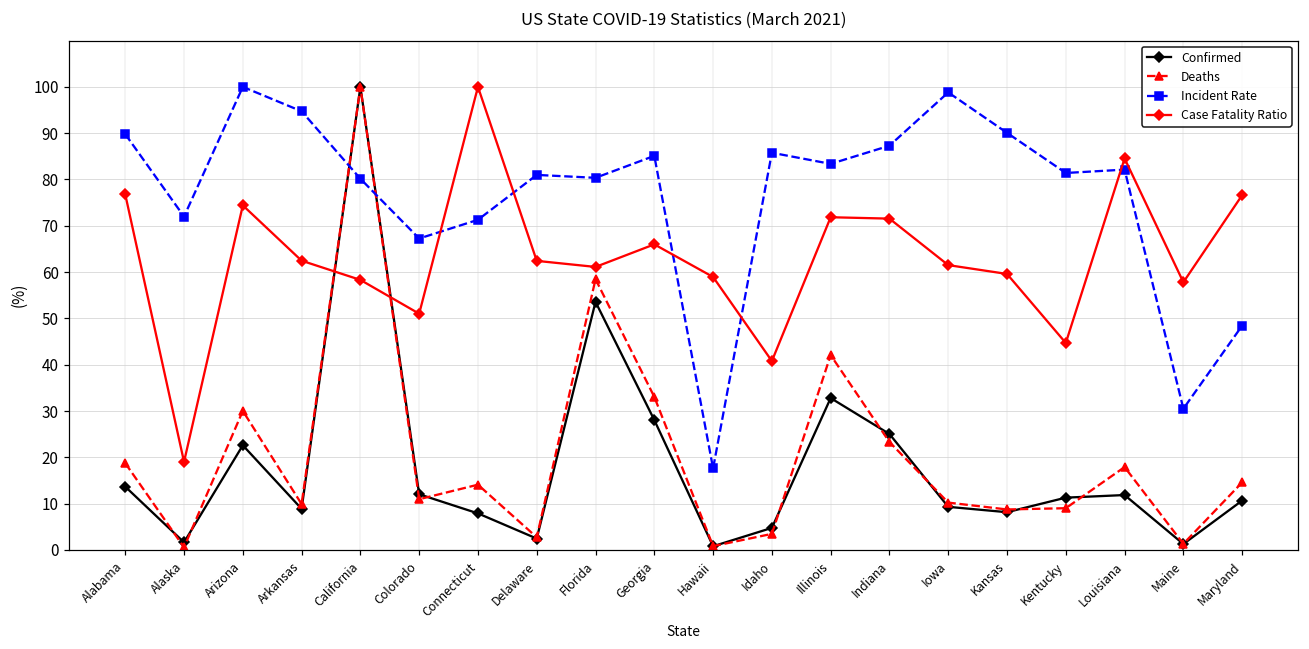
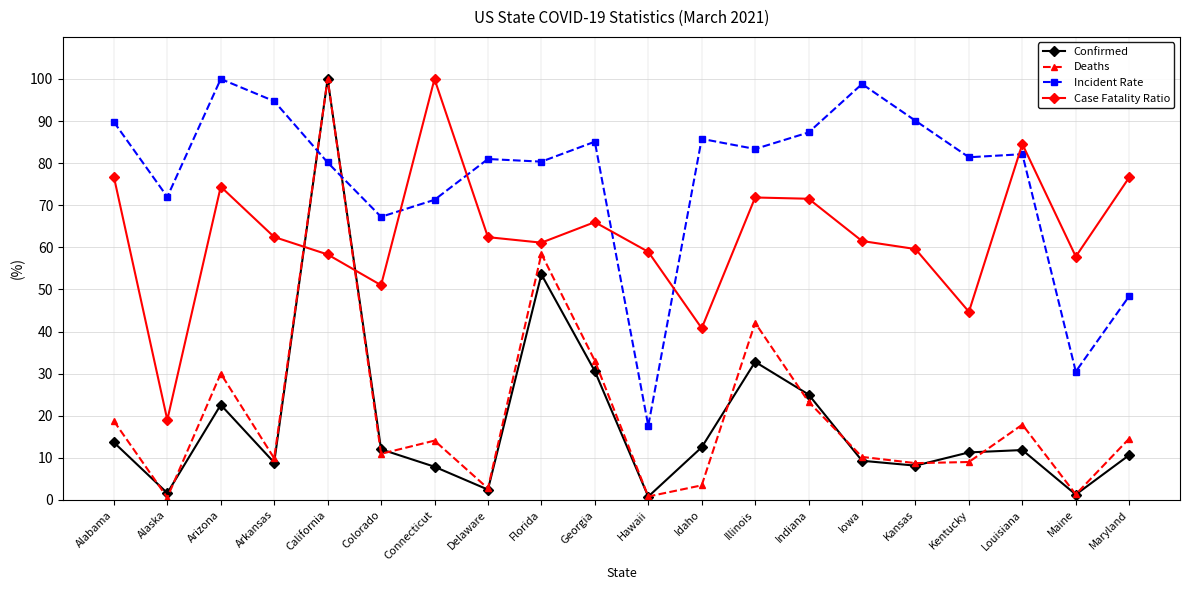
  {
    "Confirmed": {
      "Alabama": 14,
      "Alaska": 2,
      "Arizona": 23,
      "Arkansas": 9,
      "Colorado": 12,
      "Connecticut": 8,
      "Florida": 54,
-     "Georgia": 28,
-     "Idaho": 5,
+     "Georgia": 31,
+     "Idaho": 13,
      "Illinois": 33,
      "Indiana": 25,
      "Iowa": 9,
      "Kentucky": 11,
      "Louisiana": 12,
      "Maryland": 11
    },
    "Incident Rate": {
      "Alabama": 90,
      "Alaska": 72,
      "Arizona": 100,
      "Arkansas": 95,
      "California": 80,
      "Colorado": 67,
      "Connecticut": 71,
      "Delaware": 81,
      "Florida": 80,
      "Georgia": 85,
      "Hawaii": 18,
      "Idaho": 86,
      "Illinois": 83,
      "Indiana": 87,
      "Iowa": 99,
      "Kansas": 90,
      "Kentucky": 81,
      "Louisiana": 82,
      "Maine": 30,
      "Maryland": 48
    }
  }
